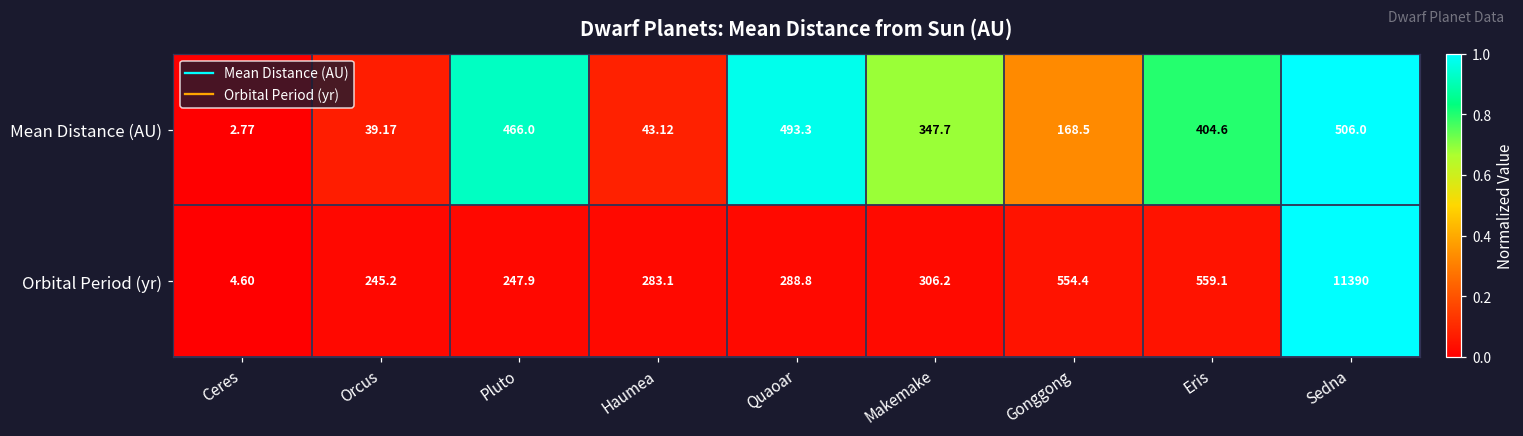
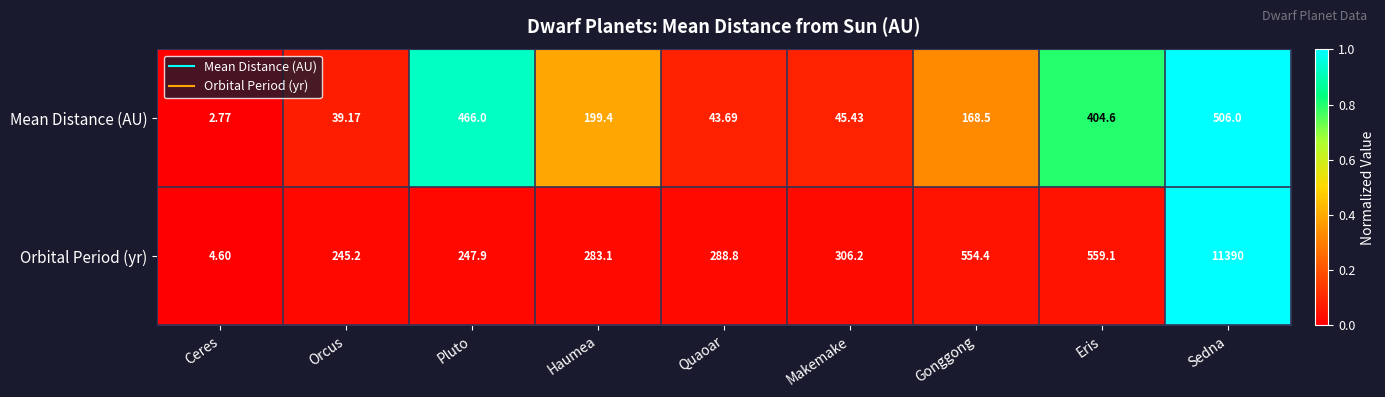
  {
    "Mean Distance (AU)": {
      "Ceres": 2.77,
      "Orcus": 39.17,
      "Pluto": 466.0,
-     "Haumea": 43.12,
-     "Quaoar": 493.3,
-     "Makemake": 347.7,
+     "Haumea": 199.4,
+     "Quaoar": 43.69,
+     "Makemake": 45.43,
      "Gonggong": 168.5,
      "Eris": 404.6,
      "Sedna": 506.0
    },
    "Orbital Period (yr)": {
      "Ceres": 4.60,
      "Orcus": 245.2,
      "Pluto": 247.9,
      "Haumea": 283.1,
      "Quaoar": 288.8,
      "Makemake": 306.2,
      "Gonggong": 554.4,
      "Eris": 559.1,
      "Sedna": 11390
    }
  }
